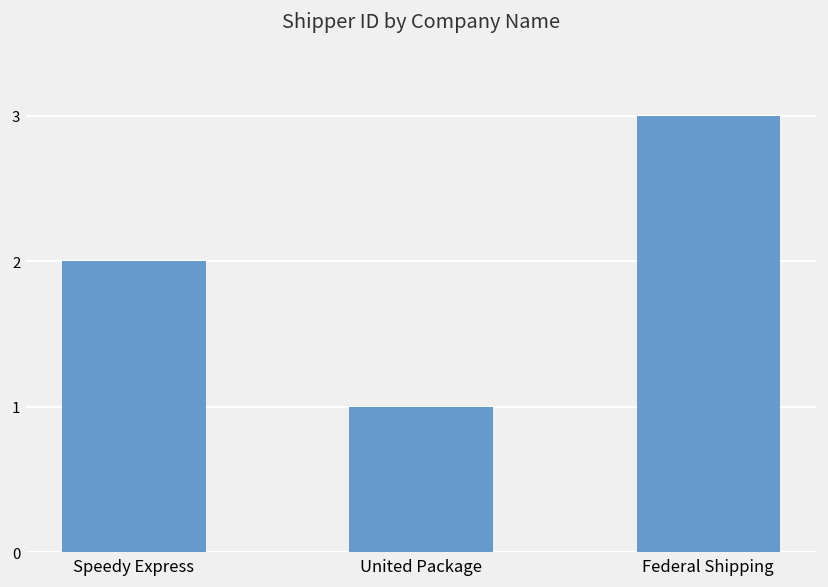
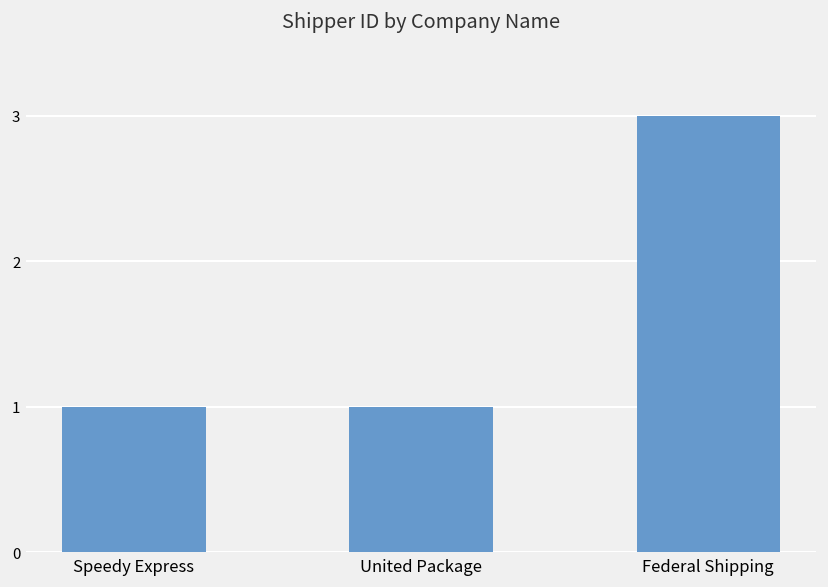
  {
-   "Speedy Express": 2,
+   "Speedy Express": 1,
    "United Package": 1,
    "Federal Shipping": 3
  }
